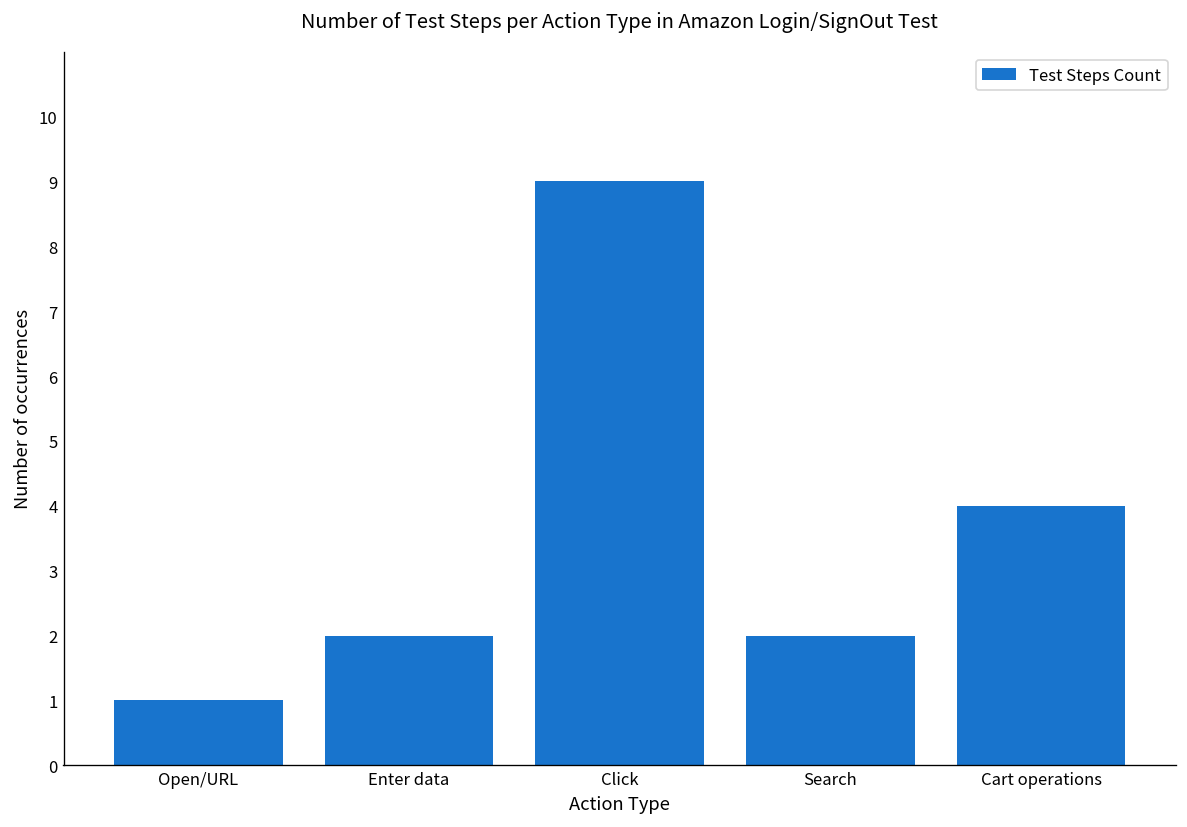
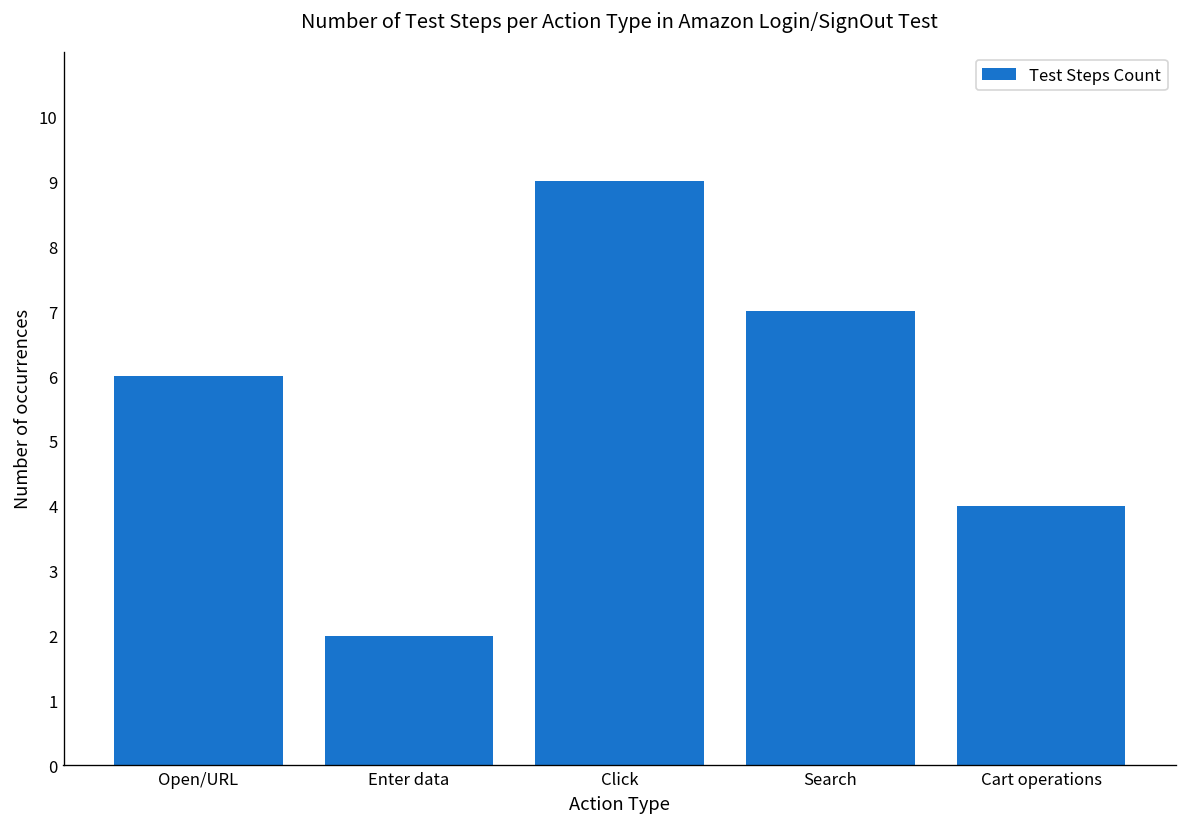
  {
-   "Open/URL": 1,
+   "Open/URL": 6,
    "Enter data": 2,
    "Click": 9,
-   "Search": 2,
+   "Search": 7,
    "Cart operations": 4
  }
